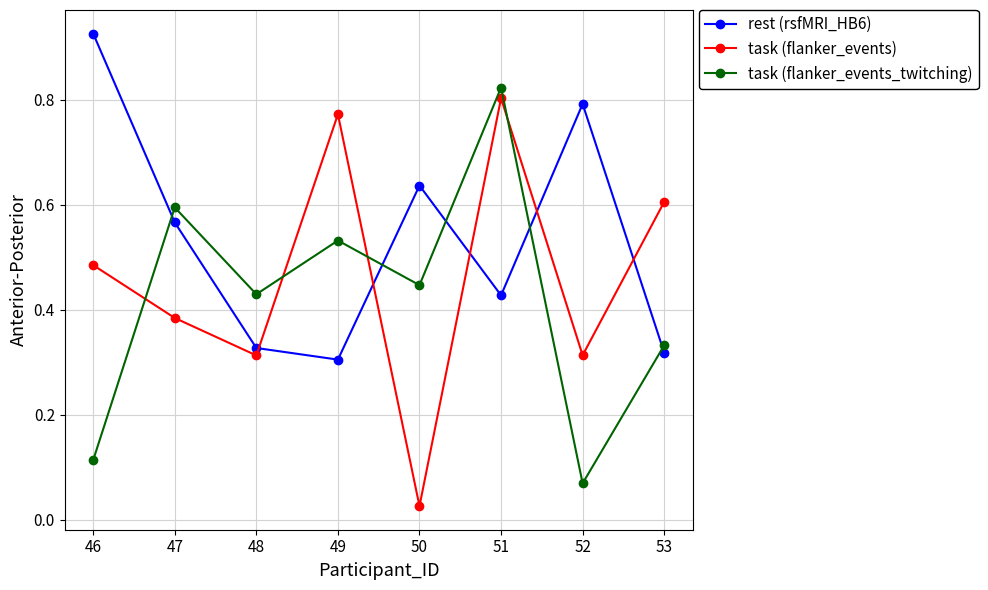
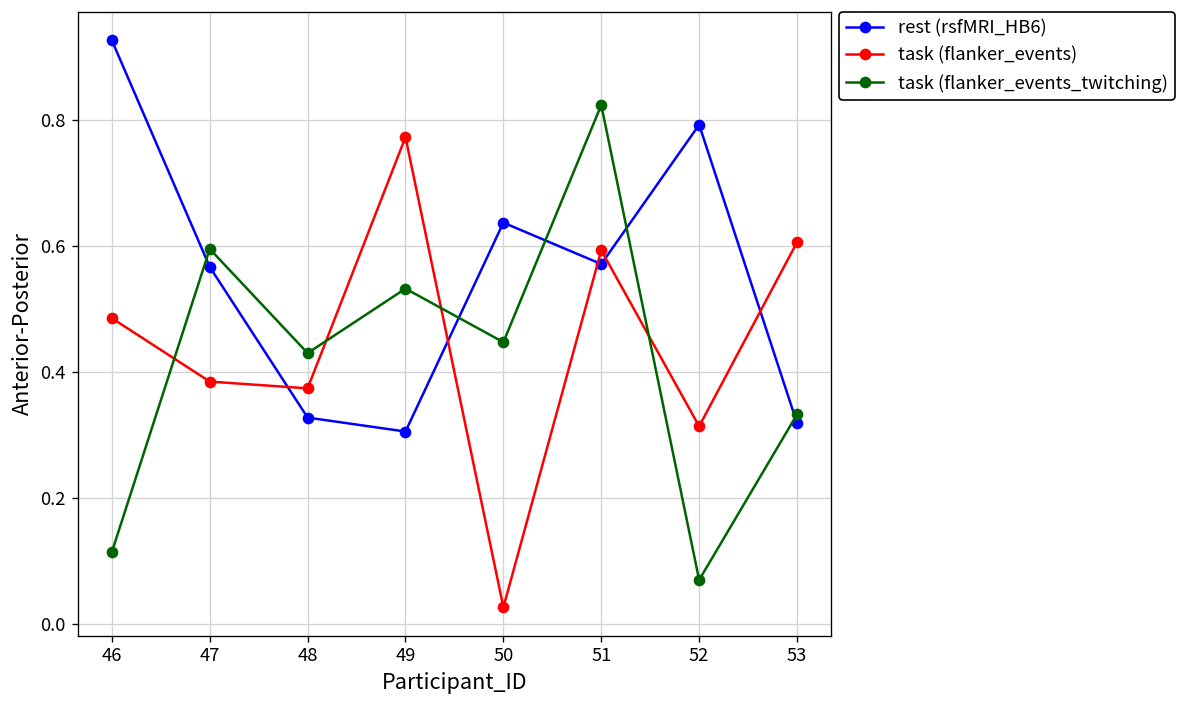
  {
    "rest (rsfMRI_HB6)": {
      "46": 0.93,
      "47": 0.57,
      "48": 0.33,
      "49": 0.30,
      "50": 0.64,
-     "51": 0.43,
+     "51": 0.57,
      "52": 0.79,
      "53": 0.32
    },
    "task (flanker_events)": {
      "46": 0.48,
      "47": 0.38,
-     "48": 0.31,
+     "48": 0.37,
      "49": 0.77,
      "50": 0.03,
-     "51": 0.80,
+     "51": 0.59,
      "52": 0.31,
      "53": 0.61
    },
    "task (flanker_events_twitching)": {
      "46": 0.11,
      "47": 0.59,
      "48": 0.43,
      "49": 0.53,
      "50": 0.45,
      "51": 0.82,
      "52": 0.07,
      "53": 0.33
    }
  }
